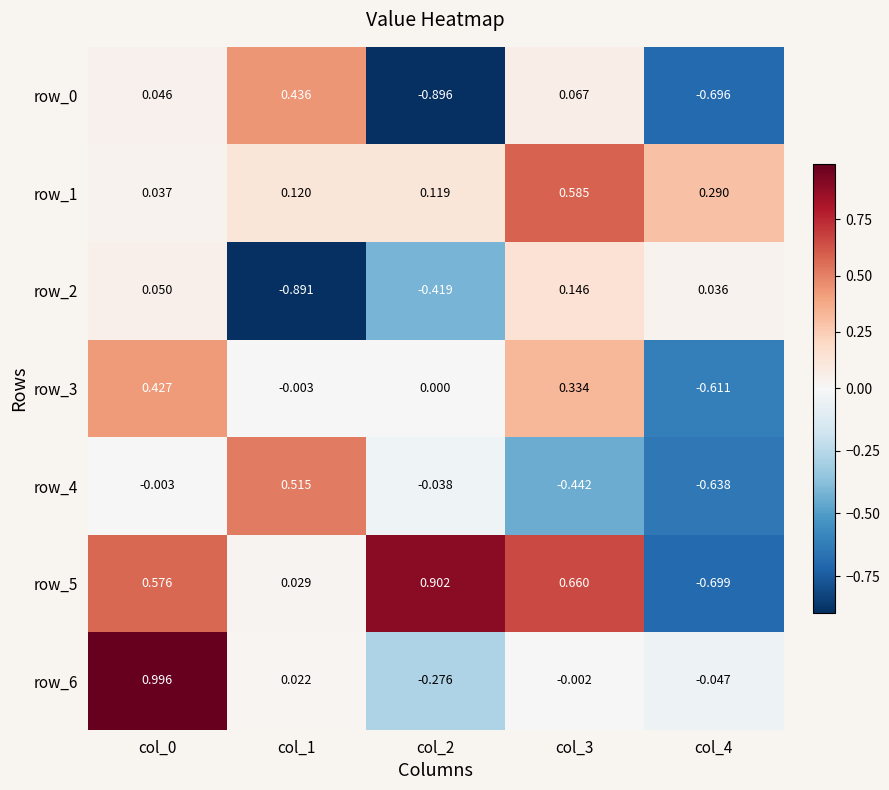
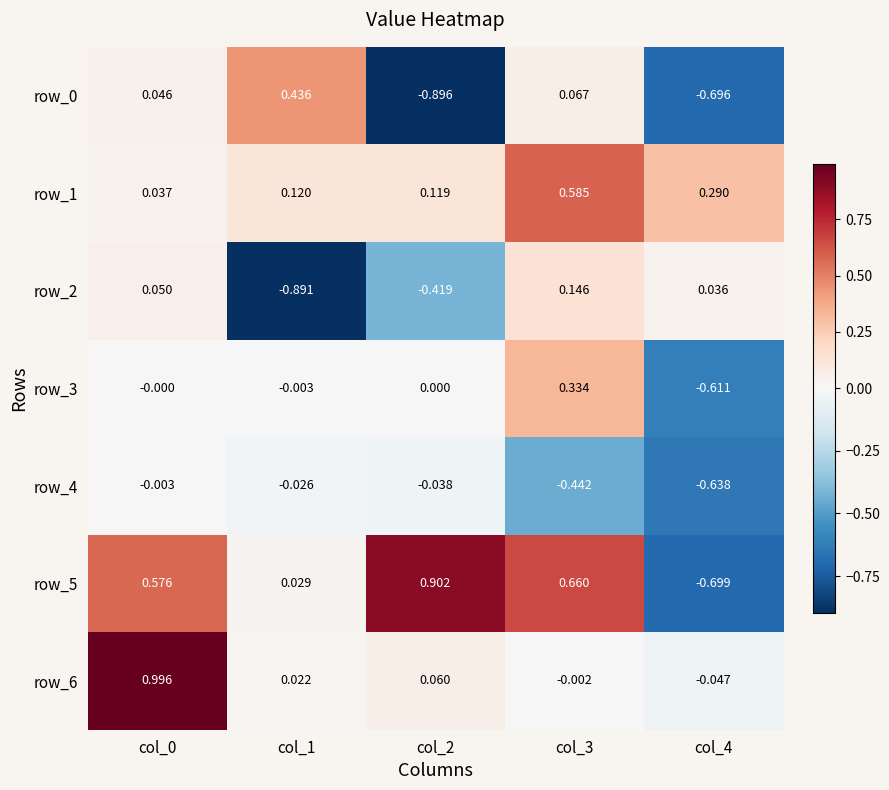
  {
    "row_0": {
      "col_0": 0.046,
      "col_1": 0.436,
      "col_2": -0.896,
      "col_3": 0.067,
      "col_4": -0.696
    },
    "row_1": {
      "col_0": 0.037,
      "col_1": 0.120,
      "col_2": 0.119,
      "col_3": 0.585,
      "col_4": 0.290
    },
    "row_2": {
      "col_0": 0.050,
      "col_1": -0.891,
      "col_2": -0.419,
      "col_3": 0.146,
      "col_4": 0.036
    },
    "row_3": {
-     "col_0": 0.427,
+     "col_0": -0.000,
      "col_1": -0.003,
      "col_2": 0.000,
      "col_3": 0.334,
      "col_4": -0.611
    },
    "row_4": {
      "col_0": -0.003,
-     "col_1": 0.515,
+     "col_1": -0.026,
      "col_2": -0.038,
      "col_3": -0.442,
      "col_4": -0.638
    },
    "row_5": {
      "col_0": 0.576,
      "col_1": 0.029,
      "col_2": 0.902,
      "col_3": 0.660,
      "col_4": -0.699
    },
    "row_6": {
      "col_0": 0.996,
      "col_1": 0.022,
-     "col_2": -0.276,
+     "col_2": 0.060,
      "col_3": -0.002,
      "col_4": -0.047
    }
  }
